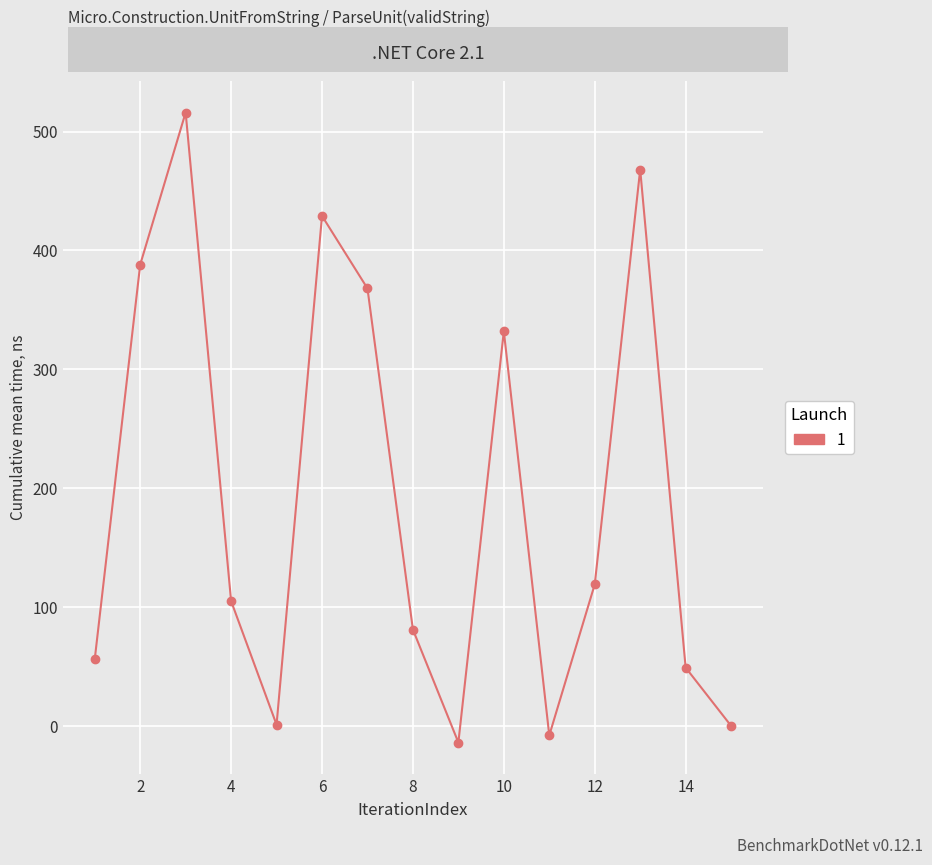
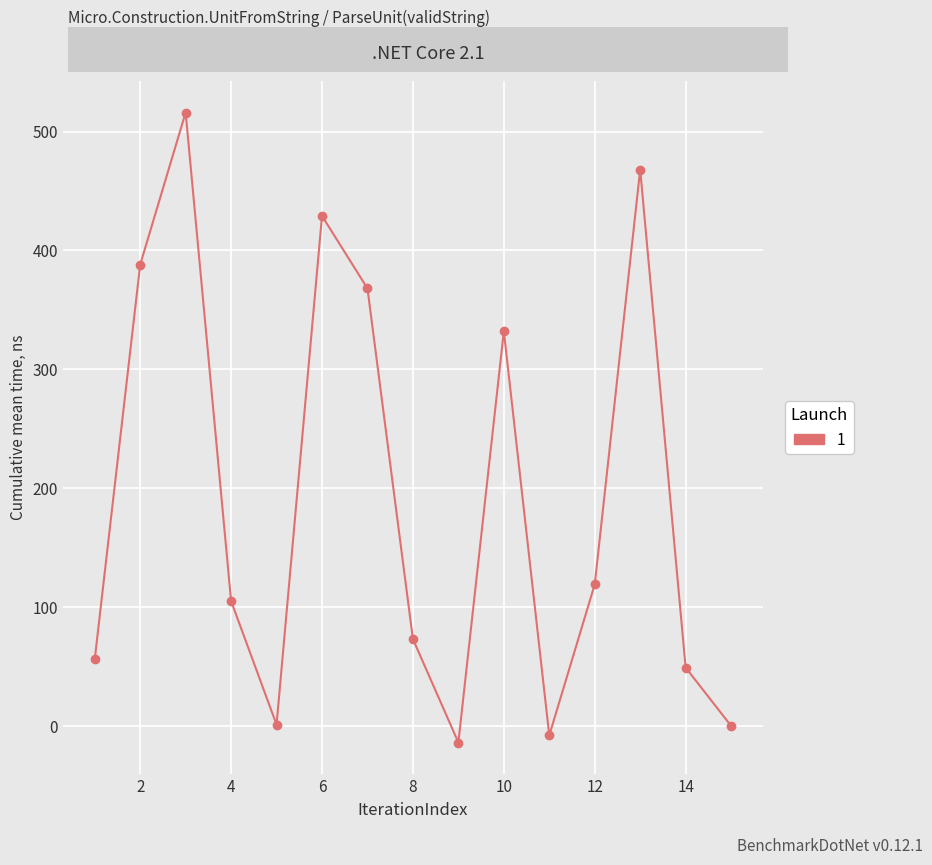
  {
    "2": 388,
    "4": 105,
    "6": 429,
-   "8": 81,
+   "8": 73,
    "10": 332,
    "12": 119,
    "14": 49
  }
